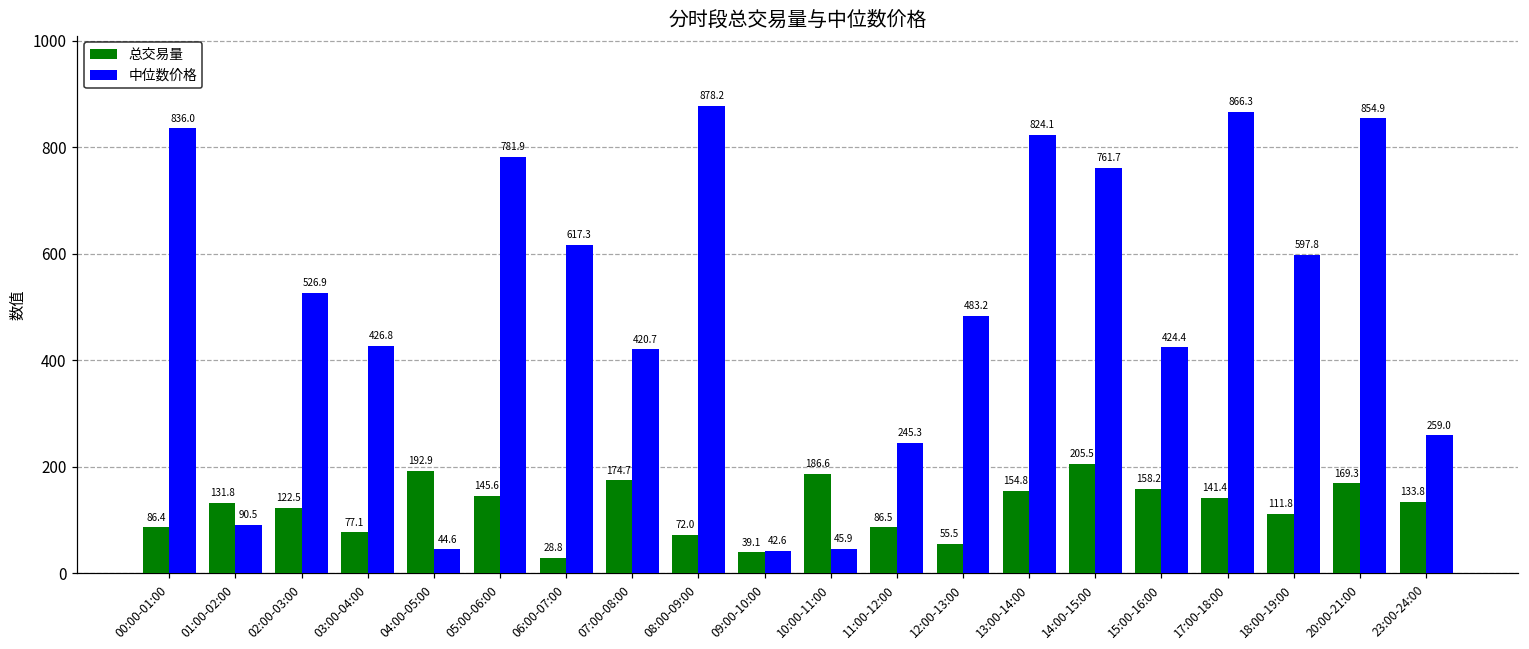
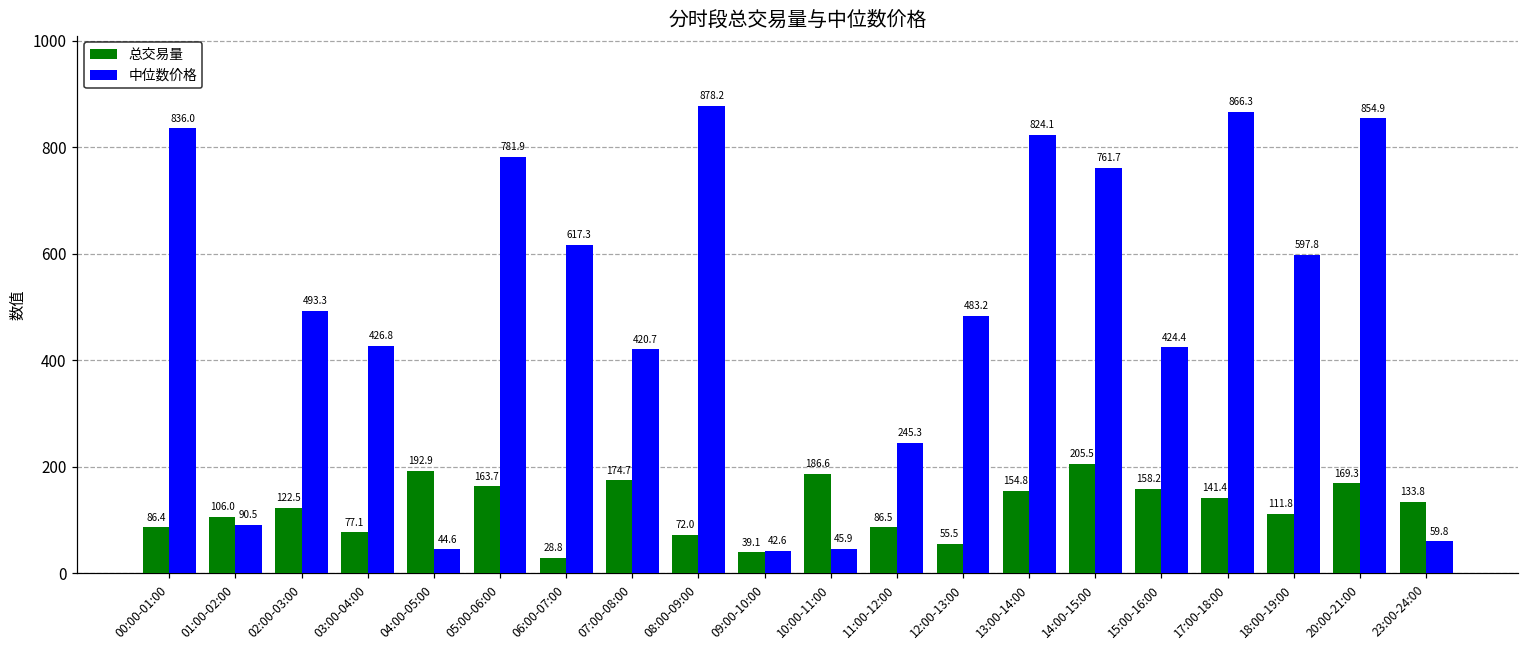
  {
    "总交易量": {
      "00:00-01:00": 86.4,
-     "01:00-02:00": 131.8,
+     "01:00-02:00": 106.0,
      "02:00-03:00": 122.5,
      "03:00-04:00": 77.1,
      "04:00-05:00": 192.9,
-     "05:00-06:00": 145.6,
+     "05:00-06:00": 163.7,
      "06:00-07:00": 28.8,
      "07:00-08:00": 174.7,
      "08:00-09:00": 72.0,
      "09:00-10:00": 39.1,
      "10:00-11:00": 186.6,
      "11:00-12:00": 86.5,
      "12:00-13:00": 55.5,
      "13:00-14:00": 154.8,
      "14:00-15:00": 205.5,
      "15:00-16:00": 158.2,
      "17:00-18:00": 141.4,
      "18:00-19:00": 111.8,
      "20:00-21:00": 169.3,
      "23:00-24:00": 133.8
    },
    "中位数价格": {
      "00:00-01:00": 836.0,
      "01:00-02:00": 90.5,
-     "02:00-03:00": 526.9,
+     "02:00-03:00": 493.3,
      "03:00-04:00": 426.8,
      "04:00-05:00": 44.6,
      "05:00-06:00": 781.9,
      "06:00-07:00": 617.3,
      "07:00-08:00": 420.7,
      "08:00-09:00": 878.2,
      "09:00-10:00": 42.6,
      "10:00-11:00": 45.9,
      "11:00-12:00": 245.3,
      "12:00-13:00": 483.2,
      "13:00-14:00": 824.1,
      "14:00-15:00": 761.7,
      "15:00-16:00": 424.4,
      "17:00-18:00": 866.3,
      "18:00-19:00": 597.8,
      "20:00-21:00": 854.9,
-     "23:00-24:00": 259.0
+     "23:00-24:00": 59.8
    }
  }
